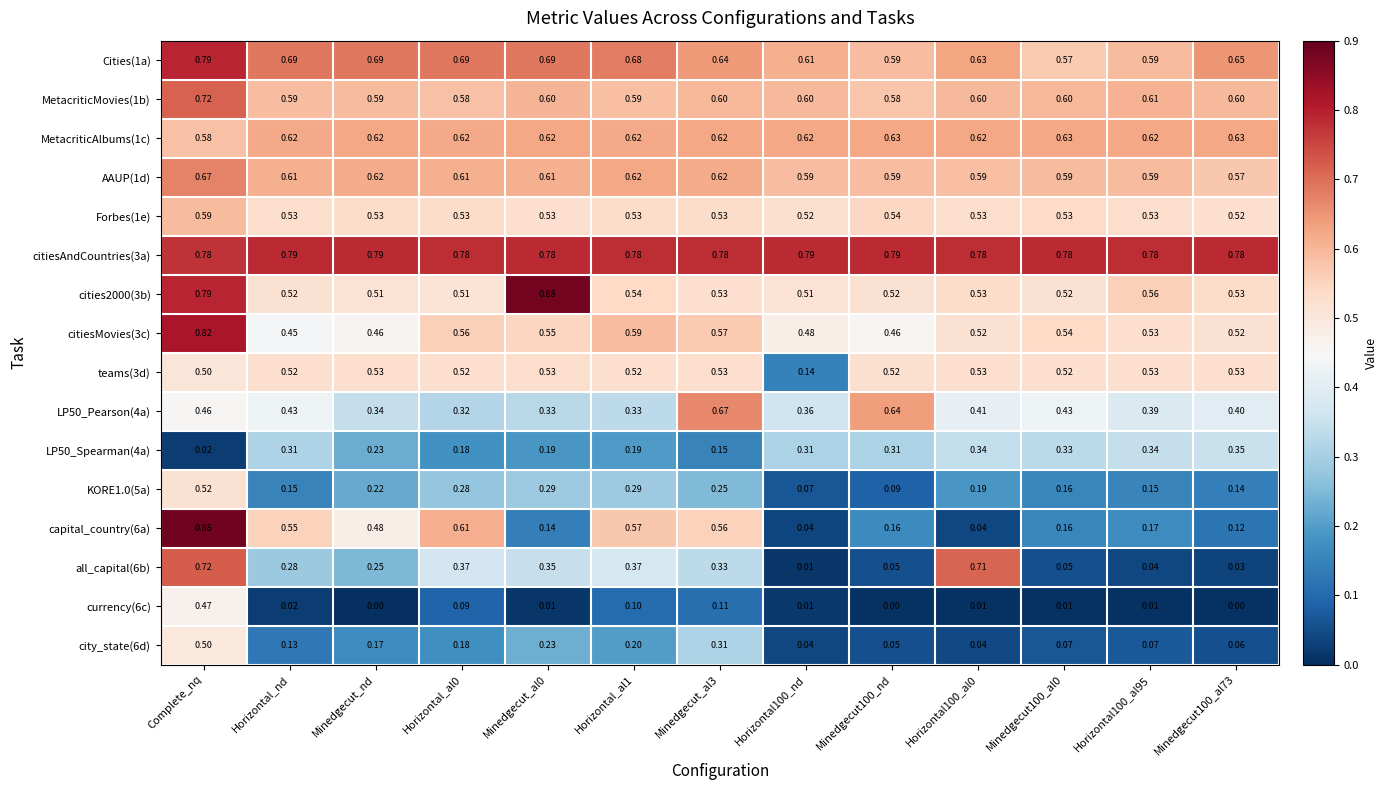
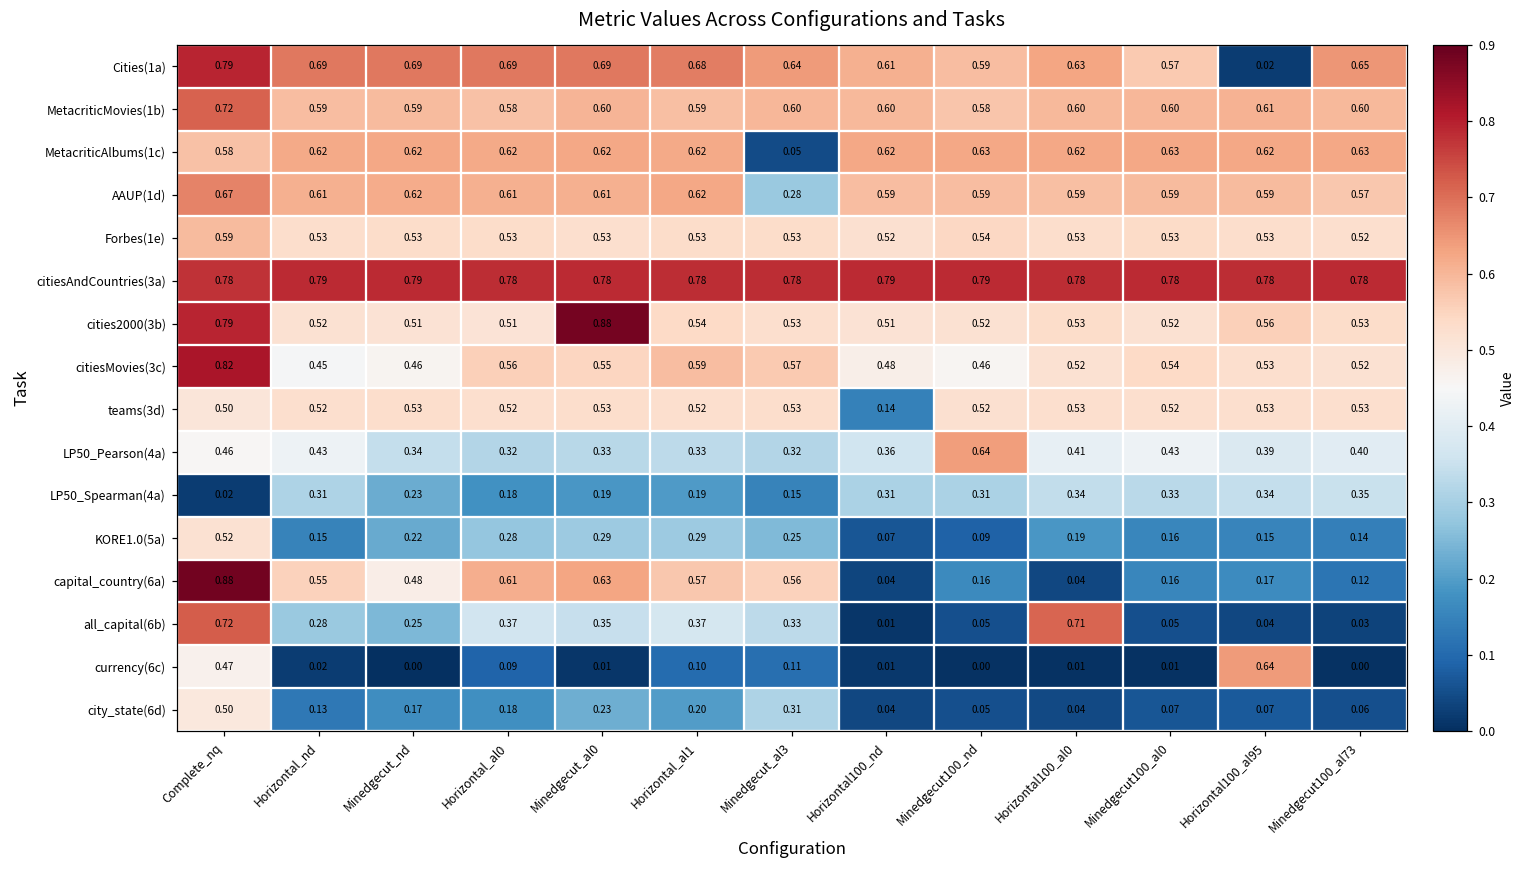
  {
    "Cities(1a)": {
      "Complete_nq": 0.79,
      "Horizontal_nd": 0.69,
      "Minedgecut_nd": 0.69,
      "Horizontal_al0": 0.69,
      "Minedgecut_al0": 0.69,
      "Horizontal_al1": 0.68,
      "Minedgecut_al3": 0.64,
      "Horizontal100_nd": 0.61,
      "Minedgecut100_nd": 0.59,
      "Horizontal100_al0": 0.63,
      "Minedgecut100_al0": 0.57,
-     "Horizontal100_al95": 0.59,
+     "Horizontal100_al95": 0.02,
      "Minedgecut100_al73": 0.65
    },
    "MetacriticAlbums(1c)": {
      "Complete_nq": 0.58,
      "Horizontal_nd": 0.62,
      "Minedgecut_nd": 0.62,
      "Horizontal_al0": 0.62,
      "Minedgecut_al0": 0.62,
      "Horizontal_al1": 0.62,
-     "Minedgecut_al3": 0.62,
+     "Minedgecut_al3": 0.05,
      "Horizontal100_nd": 0.62,
      "Minedgecut100_nd": 0.63,
      "Horizontal100_al0": 0.62,
      "Minedgecut100_al0": 0.63,
      "Horizontal100_al95": 0.62,
      "Minedgecut100_al73": 0.63
    },
    "AAUP(1d)": {
      "Complete_nq": 0.67,
      "Horizontal_nd": 0.61,
      "Minedgecut_nd": 0.62,
      "Horizontal_al0": 0.61,
      "Minedgecut_al0": 0.61,
      "Horizontal_al1": 0.62,
-     "Minedgecut_al3": 0.62,
+     "Minedgecut_al3": 0.28,
      "Horizontal100_nd": 0.59,
      "Minedgecut100_nd": 0.59,
      "Horizontal100_al0": 0.59,
      "Minedgecut100_al0": 0.59,
      "Horizontal100_al95": 0.59,
      "Minedgecut100_al73": 0.57
    },
    "LP50_Pearson(4a)": {
      "Complete_nq": 0.46,
      "Horizontal_nd": 0.43,
      "Minedgecut_nd": 0.34,
      "Horizontal_al0": 0.32,
      "Minedgecut_al0": 0.33,
      "Horizontal_al1": 0.33,
-     "Minedgecut_al3": 0.67,
+     "Minedgecut_al3": 0.32,
      "Horizontal100_nd": 0.36,
      "Minedgecut100_nd": 0.64,
      "Horizontal100_al0": 0.41,
      "Minedgecut100_al0": 0.43,
      "Horizontal100_al95": 0.39,
      "Minedgecut100_al73": 0.40
    },
    "capital_country(6a)": {
      "Complete_nq": 0.88,
      "Horizontal_nd": 0.55,
      "Minedgecut_nd": 0.48,
      "Horizontal_al0": 0.61,
-     "Minedgecut_al0": 0.14,
+     "Minedgecut_al0": 0.63,
      "Horizontal_al1": 0.57,
      "Minedgecut_al3": 0.56,
      "Horizontal100_nd": 0.04,
      "Minedgecut100_nd": 0.16,
      "Horizontal100_al0": 0.04,
      "Minedgecut100_al0": 0.16,
      "Horizontal100_al95": 0.17,
      "Minedgecut100_al73": 0.12
    },
    "currency(6c)": {
      "Complete_nq": 0.47,
      "Horizontal_nd": 0.02,
      "Minedgecut_nd": 0.00,
      "Horizontal_al0": 0.09,
      "Minedgecut_al0": 0.01,
      "Horizontal_al1": 0.10,
      "Minedgecut_al3": 0.11,
      "Horizontal100_nd": 0.01,
      "Minedgecut100_nd": 0.00,
      "Horizontal100_al0": 0.01,
      "Minedgecut100_al0": 0.01,
-     "Horizontal100_al95": 0.01,
+     "Horizontal100_al95": 0.64,
      "Minedgecut100_al73": 0.00
    }
  }
